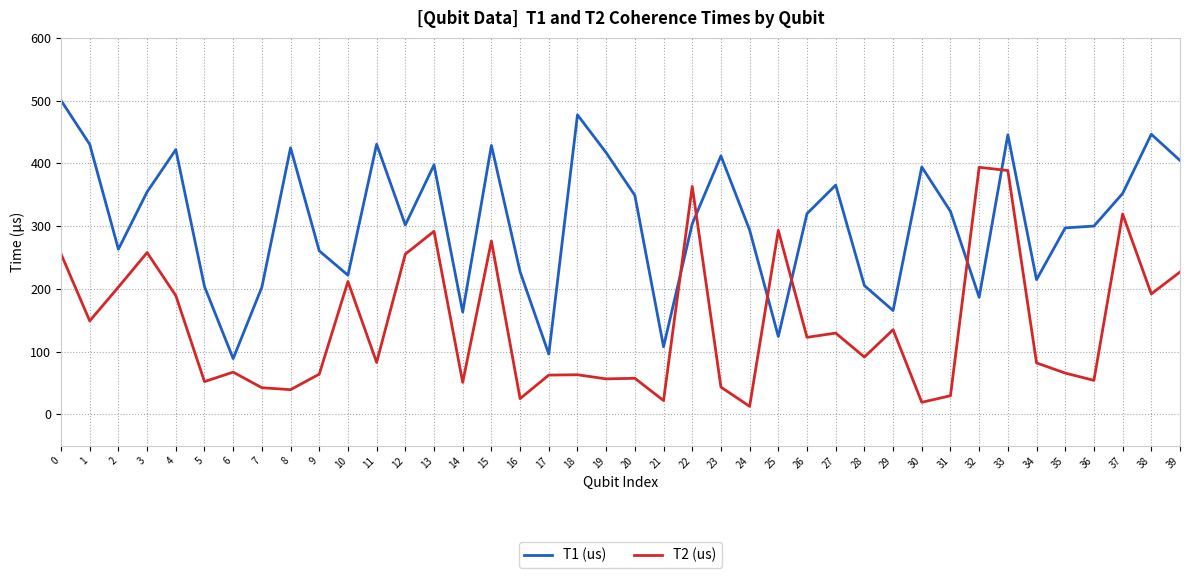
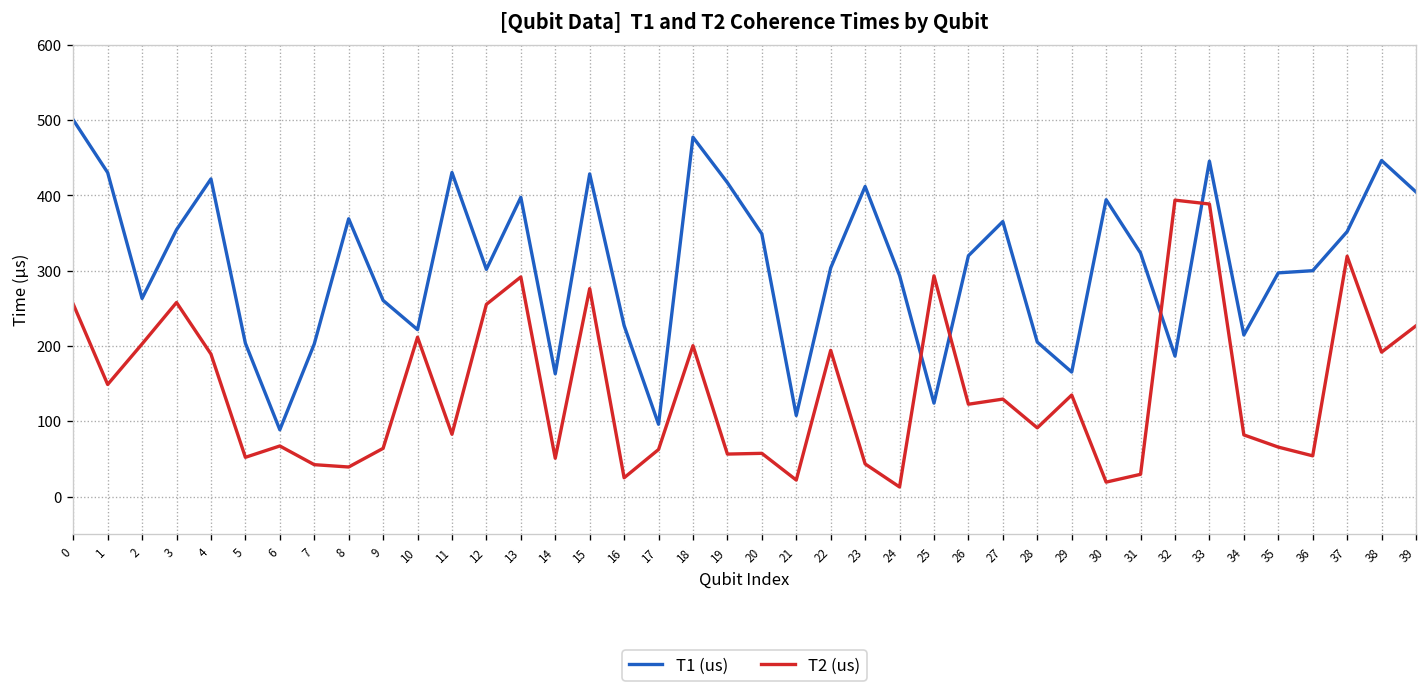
  {
    "T1 (us)": {
      "0": 500,
      "1": 430,
      "2": 260,
      "3": 350,
      "4": 420,
      "5": 200,
      "6": 90,
      "7": 200,
-     "8": 420,
+     "8": 370,
      "9": 260,
      "10": 220,
      "11": 430,
      "12": 300,
      "13": 400,
      "14": 160,
      "15": 430,
      "16": 230,
      "17": 100,
      "18": 480,
      "19": 420,
      "20": 350,
      "21": 110,
      "22": 300,
      "23": 410,
      "24": 290,
      "25": 120,
      "26": 320,
      "27": 370,
      "28": 210,
      "29": 170,
      "30": 390,
      "31": 320,
      "32": 190,
      "33": 450,
      "34": 210,
      "35": 300,
      "36": 300,
      "37": 350,
      "38": 450,
      "39": 400
    },
    "T2 (us)": {
      "0": 260,
      "1": 150,
      "2": 200,
      "3": 260,
      "4": 190,
      "5": 50,
      "6": 70,
      "7": 40,
      "8": 40,
      "9": 60,
      "10": 210,
      "11": 80,
      "12": 260,
      "13": 290,
      "14": 50,
      "15": 280,
      "16": 20,
      "17": 60,
-     "18": 60,
+     "18": 200,
      "19": 60,
      "20": 60,
      "21": 20,
-     "22": 360,
+     "22": 190,
      "23": 40,
      "24": 10,
      "25": 290,
      "26": 120,
      "27": 130,
      "28": 90,
      "29": 130,
      "30": 20,
      "31": 30,
      "32": 390,
      "33": 390,
      "34": 80,
      "35": 70,
      "36": 50,
      "37": 320,
      "38": 190,
      "39": 230
    }
  }
